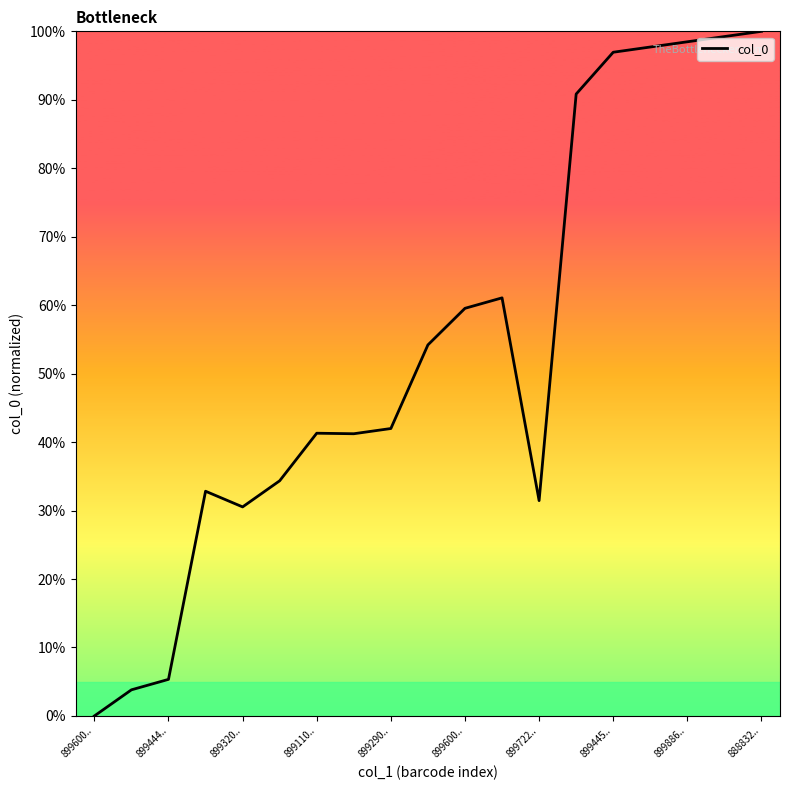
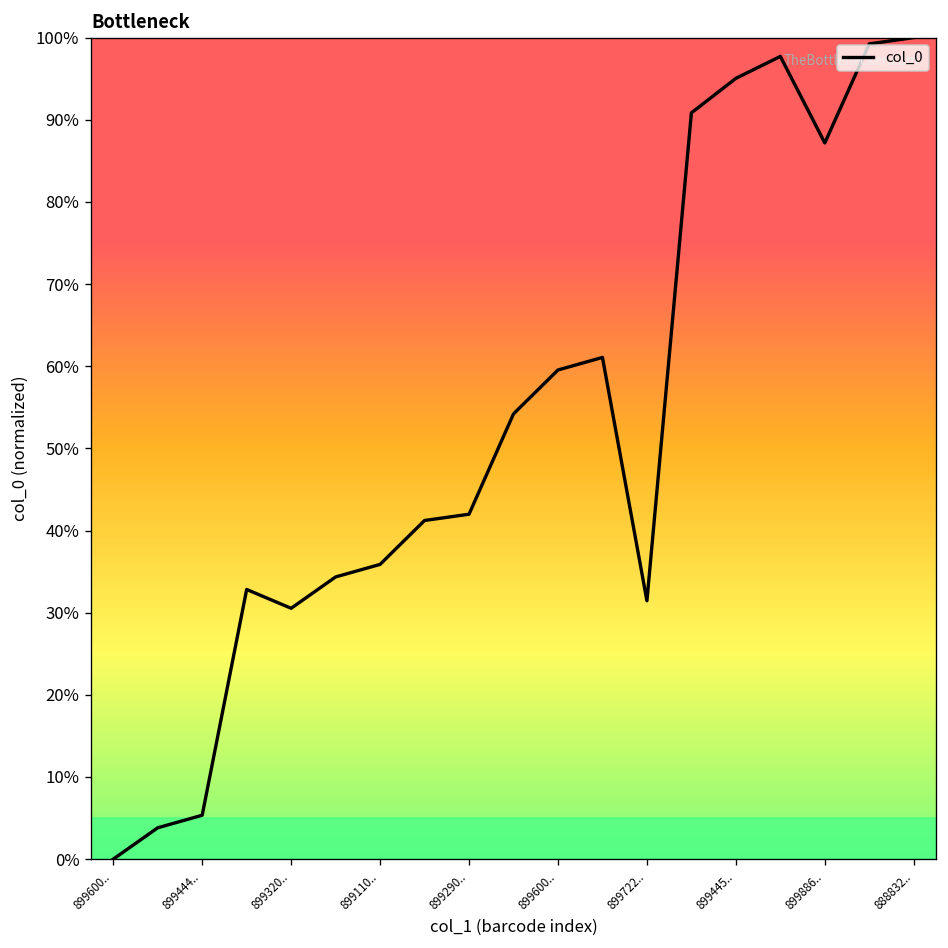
  {
    "899444..": "5%",
    "899320..": "31%",
-   "899110..": "41%",
+   "899110..": "36%",
    "899290..": "42%",
    "899722..": "31%",
-   "899445..": "97%",
-   "899886..": "98%",
+   "899445..": "95%",
+   "899886..": "87%",
    "888832..": "100%"
  }
